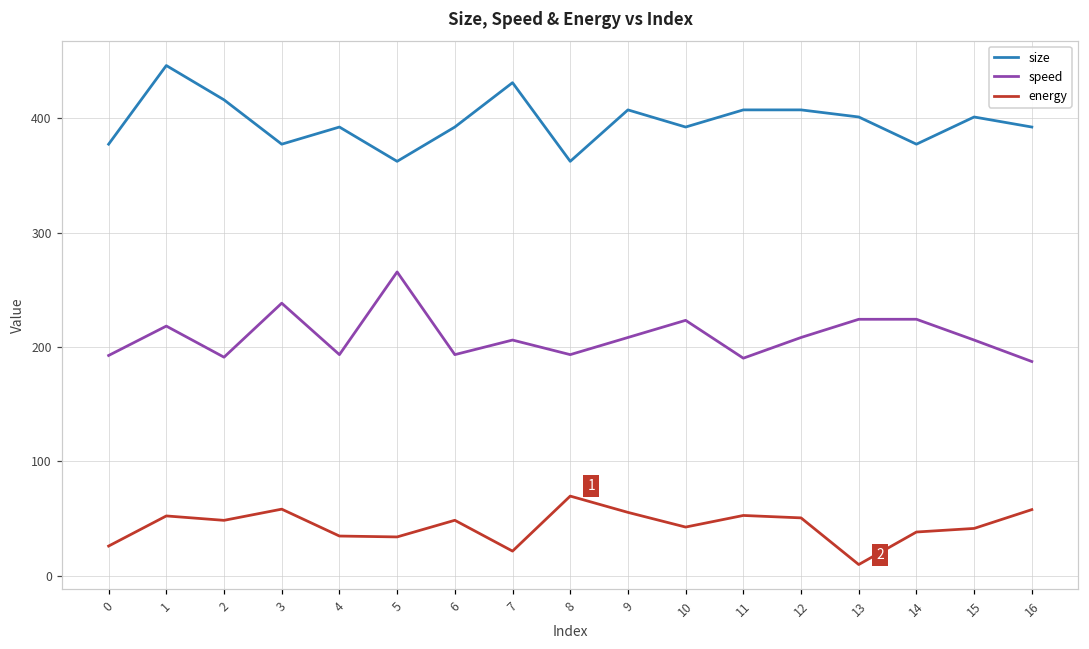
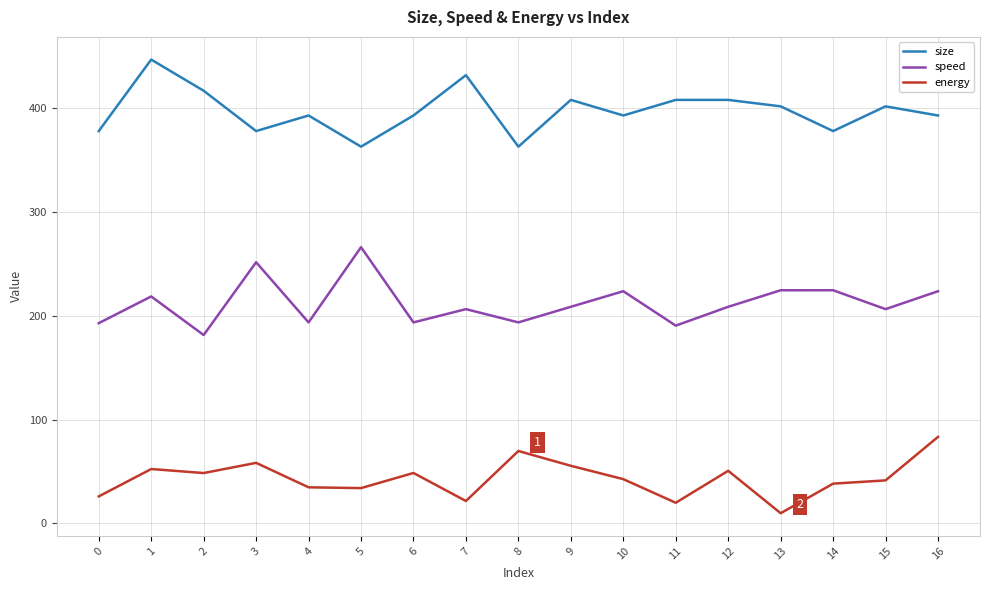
  {
    "size": {
      "0": 377,
      "1": 446,
      "2": 416,
      "3": 377,
      "4": 392,
      "5": 362,
      "6": 392,
      "7": 431,
      "8": 362,
      "9": 407,
      "10": 392,
      "11": 407,
      "12": 407,
      "13": 401,
      "14": 377,
      "15": 401,
      "16": 392
    },
    "speed": {
      "0": 193,
      "1": 218,
-     "2": 191,
-     "3": 238,
+     "2": 181,
+     "3": 251,
      "4": 193,
      "5": 266,
      "6": 193,
      "7": 206,
      "8": 193,
      "9": 208,
      "10": 223,
      "11": 190,
      "12": 208,
      "13": 224,
      "14": 224,
      "15": 206,
-     "16": 187
+     "16": 223
    },
    "energy": {
      "0": 26,
      "1": 52,
      "2": 49,
      "3": 58,
      "4": 35,
      "5": 34,
      "6": 49,
      "7": 22,
      "9": 55,
      "10": 43,
-     "11": 53,
+     "11": 20,
      "12": 51,
      "14": 38,
      "15": 41,
-     "16": 58
+     "16": 83
    }
  }
